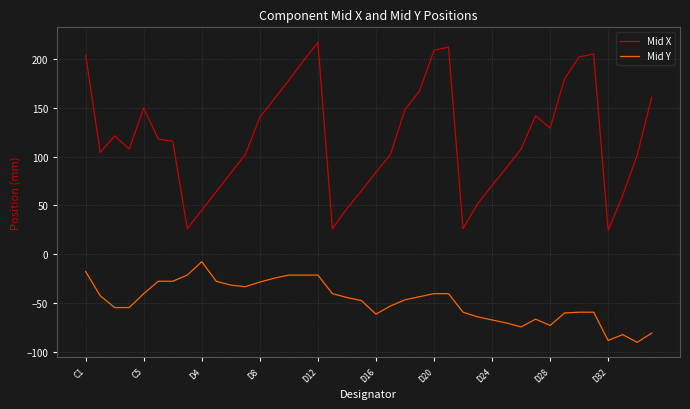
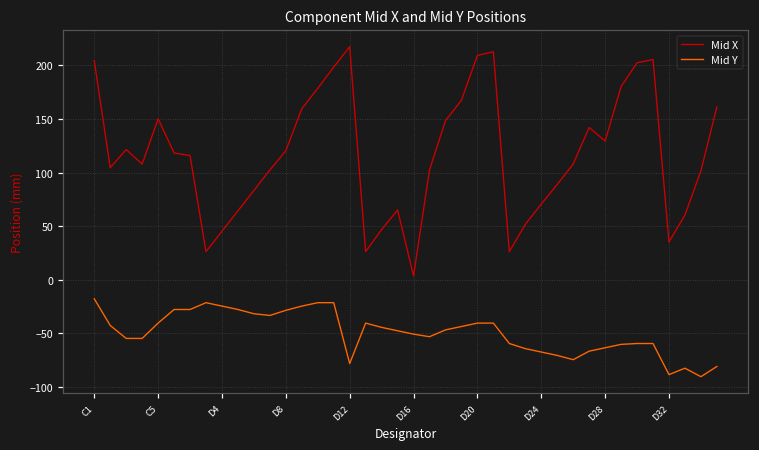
  {
    "Mid X": {
      "C1": 200,
      "C5": 150,
      "D4": 50,
-     "D8": 140,
+     "D8": 120,
      "D12": 220,
-     "D16": 80,
+     "D16": 0,
      "D20": 210,
      "D24": 70,
      "D28": 130,
-     "D32": 20
+     "D32": 40
    },
    "Mid Y": {
      "C1": -20,
      "C5": -40,
-     "D4": -10,
+     "D4": -20,
      "D8": -30,
-     "D12": -20,
-     "D16": -60,
+     "D12": -80,
+     "D16": -50,
      "D20": -40,
      "D24": -70,
-     "D28": -70,
+     "D28": -60,
      "D32": -90
    }
  }
